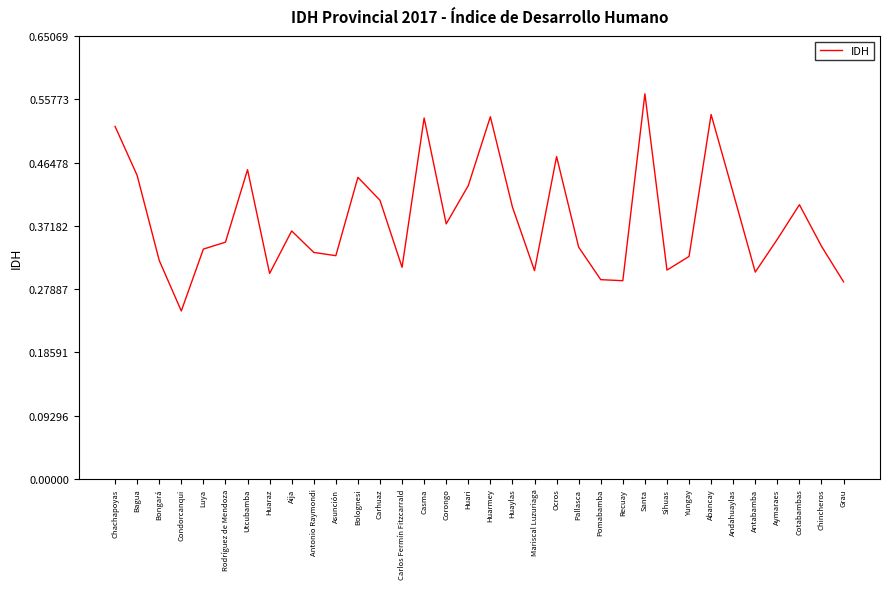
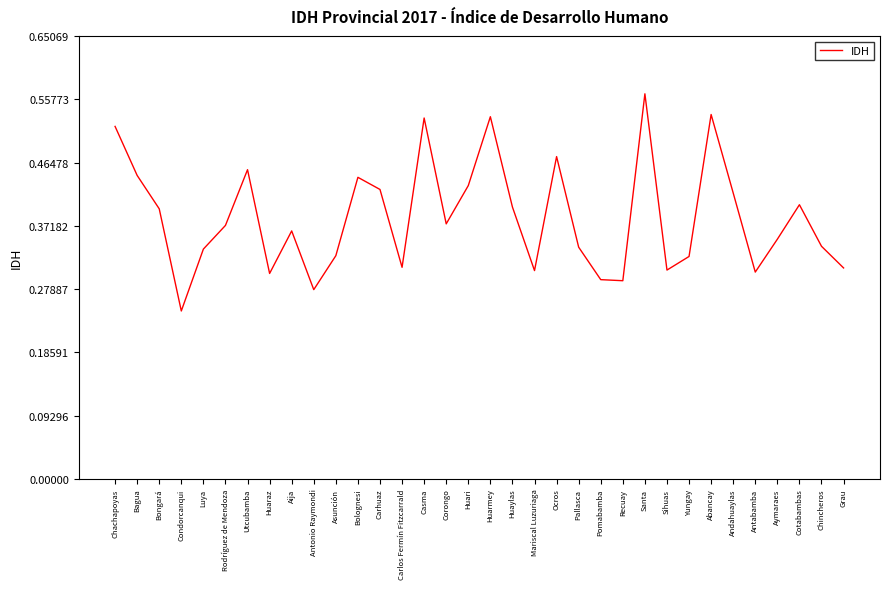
  {
    "Chachapoyas": 0.52,
    "Bagua": 0.45,
-   "Bongará": 0.32,
+   "Bongará": 0.40,
    "Condorcanqui": 0.25,
    "Luya": 0.34,
-   "Rodríguez de Mendoza": 0.35,
+   "Rodríguez de Mendoza": 0.37,
    "Utcubamba": 0.45,
    "Huaraz": 0.30,
    "Aija": 0.36,
-   "Antonio Raymondi": 0.33,
+   "Antonio Raymondi": 0.28,
    "Asunción": 0.33,
    "Bolognesi": 0.44,
-   "Carhuaz": 0.41,
+   "Carhuaz": 0.43,
    "Carlos Fermín Fitzcarrald": 0.31,
    "Casma": 0.53,
    "Corongo": 0.37,
    "Huari": 0.43,
    "Huarmey": 0.53,
    "Huaylas": 0.40,
    "Mariscal Luzuriaga": 0.31,
    "Ocros": 0.47,
    "Pallasca": 0.34,
    "Pomabamba": 0.29,
    "Recuay": 0.29,
    "Santa": 0.57,
    "Sihuas": 0.31,
    "Yungay": 0.33,
    "Abancay": 0.54,
    "Andahuaylas": 0.42,
    "Antabamba": 0.30,
    "Aymaraes": 0.35,
    "Cotabambas": 0.40,
    "Chincheros": 0.34,
-   "Grau": 0.29
+   "Grau": 0.31
  }
